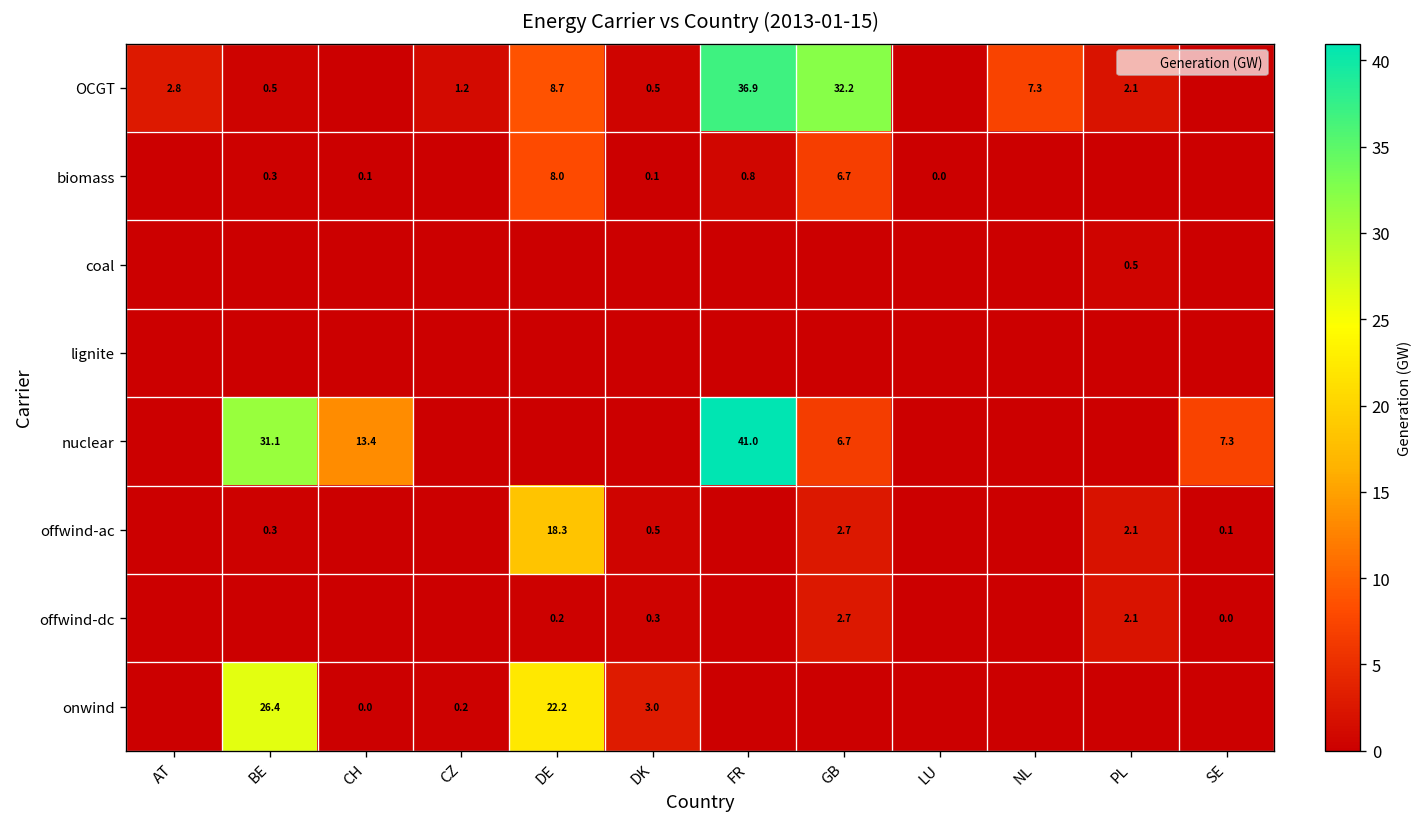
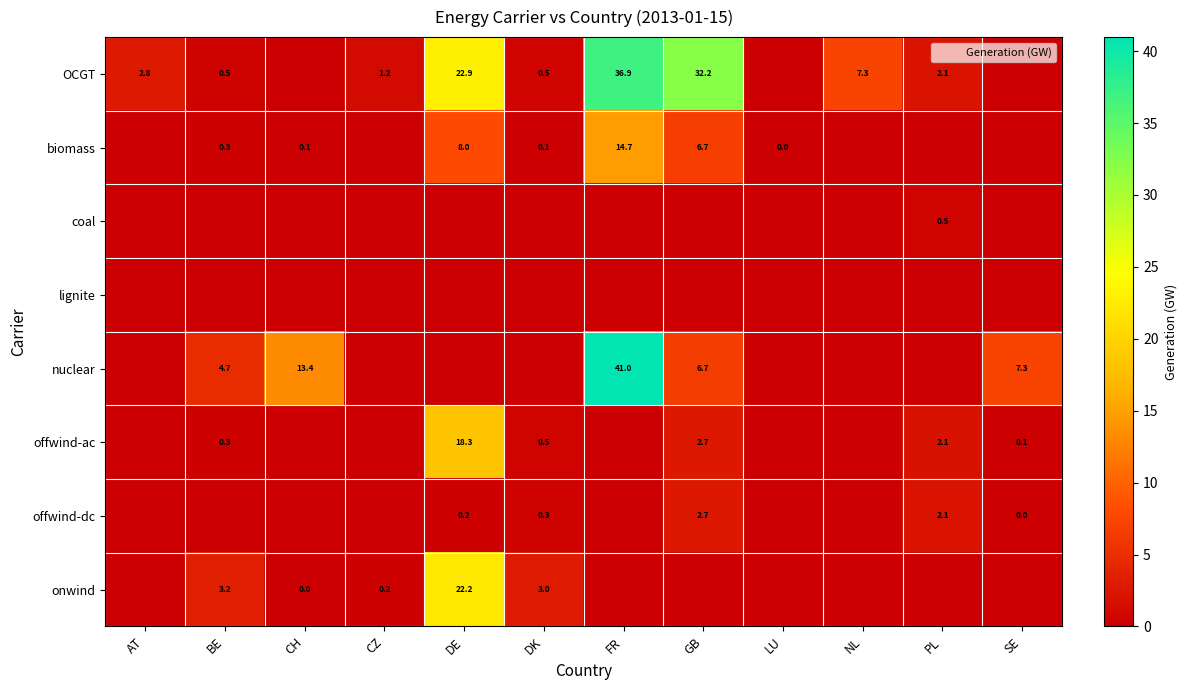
  {
    "OCGT": {
      "AT": 2.8,
      "BE": 0.5,
      "CZ": 1.2,
-     "DE": 8.7,
+     "DE": 22.9,
      "DK": 0.5,
      "FR": 36.9,
      "GB": 32.2,
      "NL": 7.3,
      "PL": 2.1
    },
    "biomass": {
      "BE": 0.3,
      "CH": 0.1,
      "DE": 8.0,
      "DK": 0.1,
-     "FR": 0.8,
+     "FR": 14.7,
      "GB": 6.7,
      "LU": 0.0
    },
    "coal": {
      "PL": 0.5
    },
    "nuclear": {
-     "BE": 31.1,
+     "BE": 4.7,
      "CH": 13.4,
      "FR": 41.0,
      "GB": 6.7,
      "SE": 7.3
    },
    "offwind-ac": {
      "BE": 0.3,
      "DE": 18.3,
      "DK": 0.5,
      "GB": 2.7,
      "PL": 2.1,
      "SE": 0.1
    },
    "offwind-dc": {
      "DE": 0.2,
      "DK": 0.3,
      "GB": 2.7,
      "PL": 2.1,
      "SE": 0.0
    },
    "onwind": {
-     "BE": 26.4,
+     "BE": 3.2,
      "CH": 0.0,
      "CZ": 0.2,
      "DE": 22.2,
      "DK": 3.0
    }
  }
